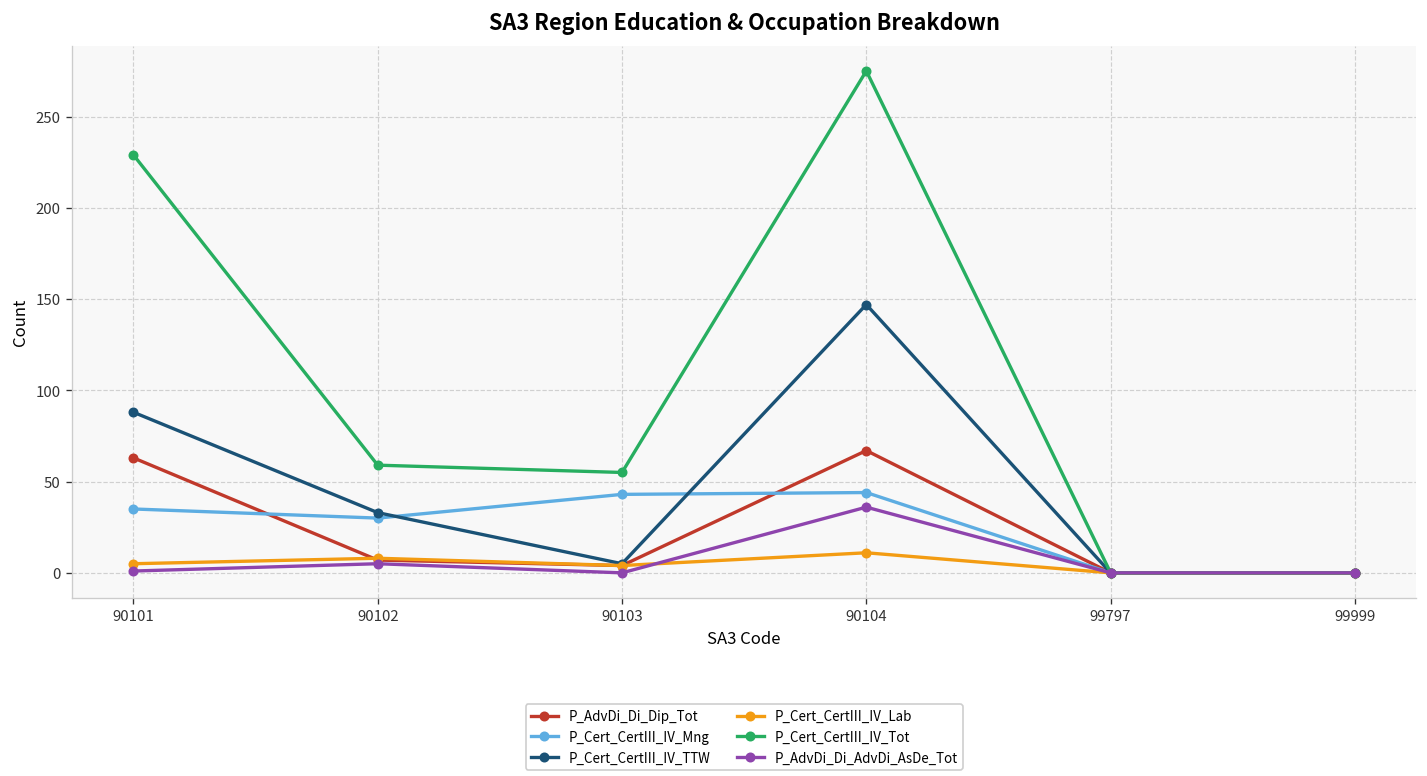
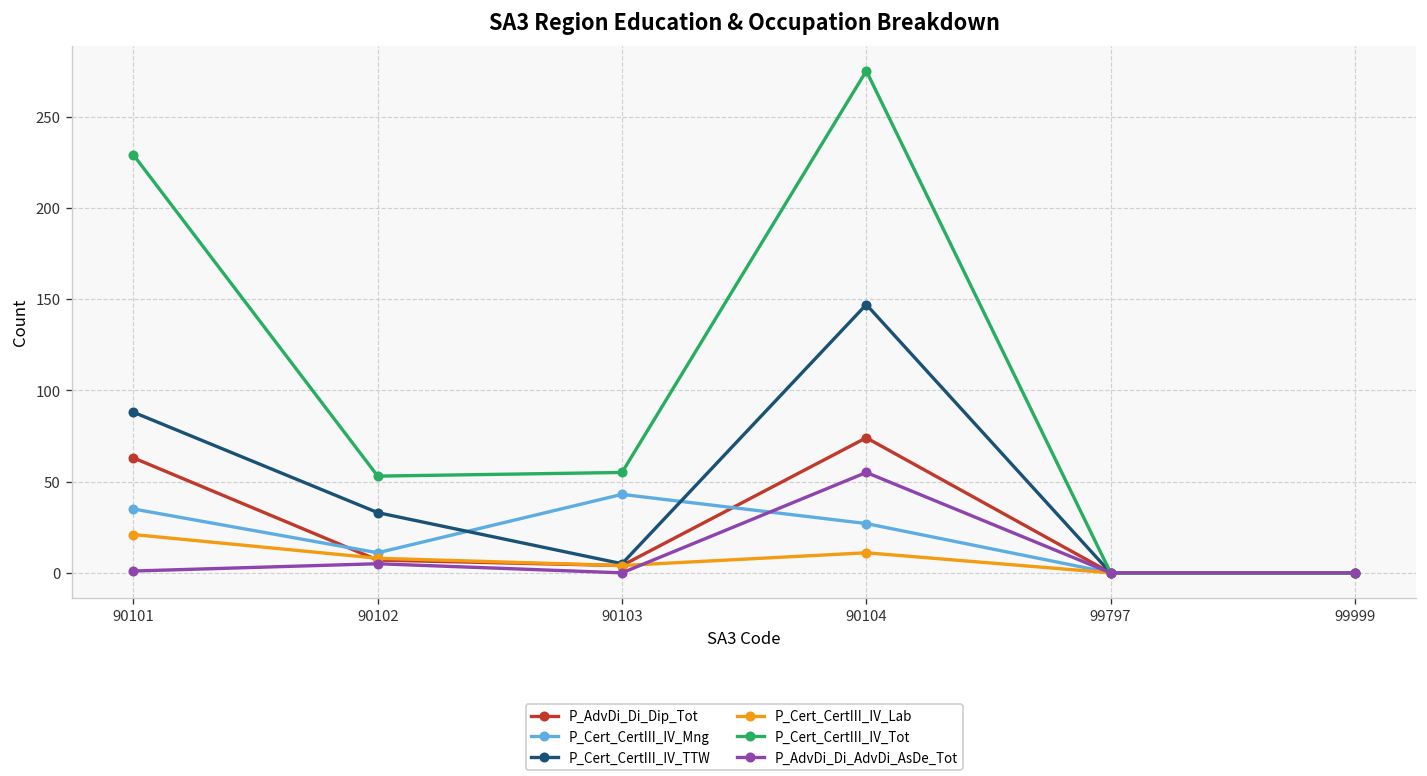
  {
    "P_AdvDi_Di_Dip_Tot": {
      "90101": 63,
-     "90104": 67
+     "90104": 74
    },
    "P_Cert_CertIII_IV_Mng": {
      "90101": 35,
-     "90102": 30,
+     "90102": 11,
      "90103": 43,
-     "90104": 44
+     "90104": 27
    },
    "P_Cert_CertIII_IV_TTW": {
      "90101": 88,
      "90102": 33,
      "90104": 147
    },
    "P_Cert_CertIII_IV_Lab": {
-     "90101": 5,
+     "90101": 21,
      "90104": 11
    },
    "P_Cert_CertIII_IV_Tot": {
      "90101": 229,
-     "90102": 59,
+     "90102": 53,
      "90103": 55,
      "90104": 275
    },
    "P_AdvDi_Di_AdvDi_AsDe_Tot": {
      "90101": 1,
      "90102": 5,
      "90103": 0,
-     "90104": 36
+     "90104": 55
    }
  }
